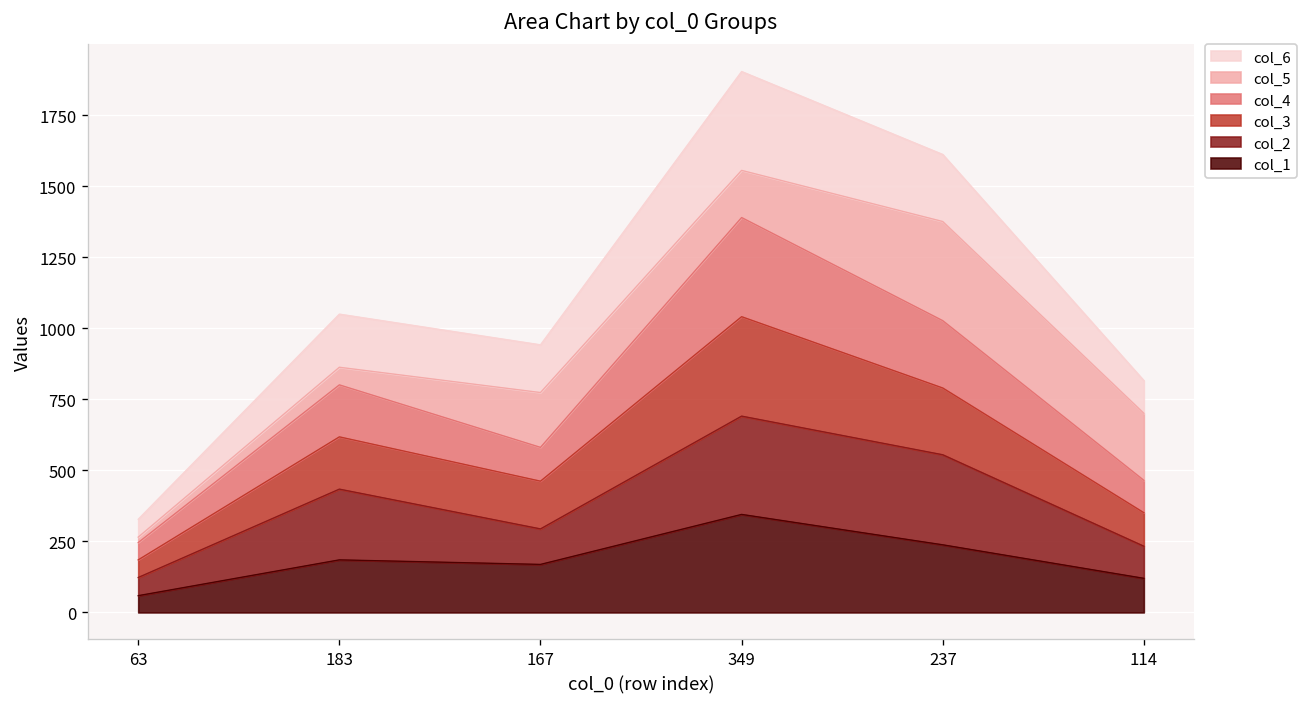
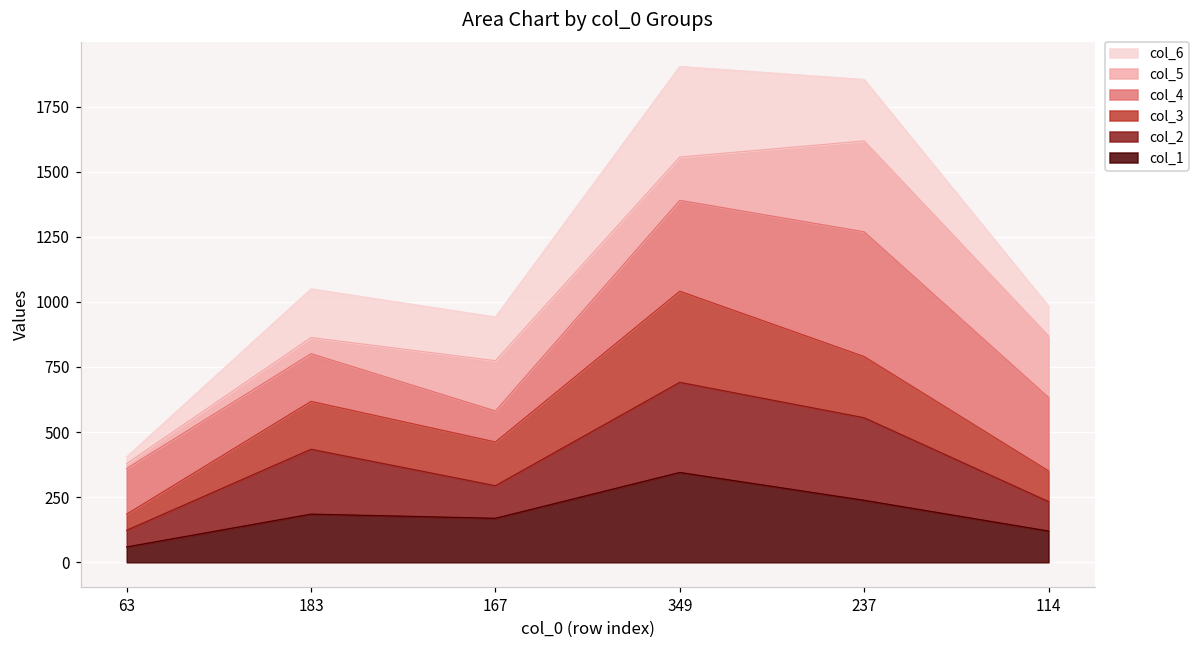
  {
    "col_1": {
      "63": 60,
      "183": 190,
      "167": 170,
      "349": 350,
      "237": 240,
      "114": 120
    },
    "col_2": {
      "63": 60,
      "183": 250,
      "167": 130,
      "349": 350,
      "237": 320,
      "114": 110
    },
    "col_3": {
      "63": 60,
      "183": 180,
      "167": 170,
      "349": 350,
      "237": 240,
      "114": 120
    },
    "col_4": {
-     "63": 60,
+     "63": 180,
      "183": 180,
      "167": 120,
      "349": 350,
-     "237": 240,
-     "114": 110
+     "237": 480,
+     "114": 280
    },
    "col_5": {
      "63": 20,
      "183": 60,
      "167": 190,
      "349": 170,
      "237": 350,
      "114": 240
    },
    "col_6": {
-     "63": 60,
+     "63": 30,
      "183": 190,
      "167": 170,
      "349": 350,
      "237": 240,
      "114": 120
    }
  }
